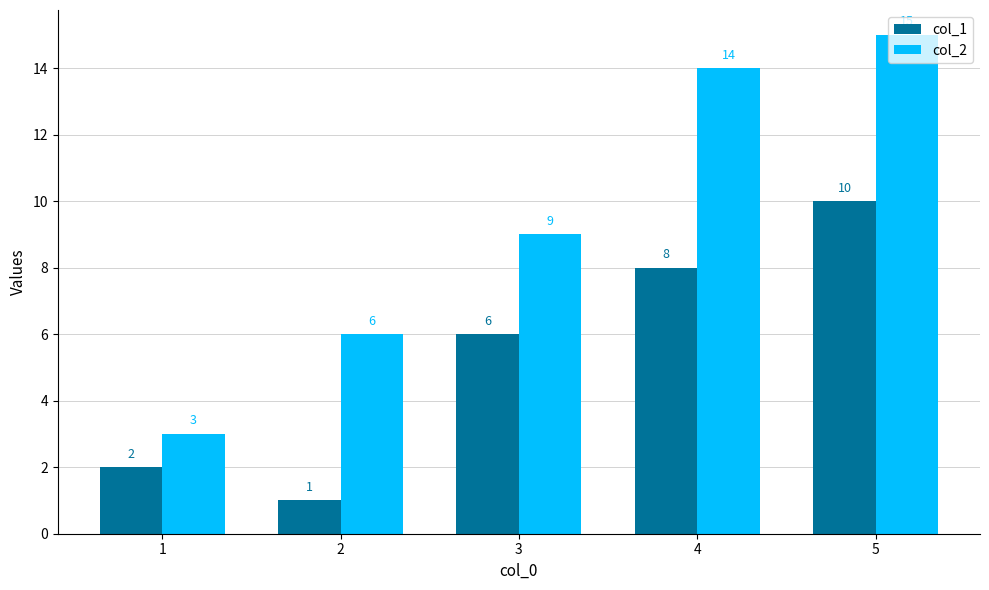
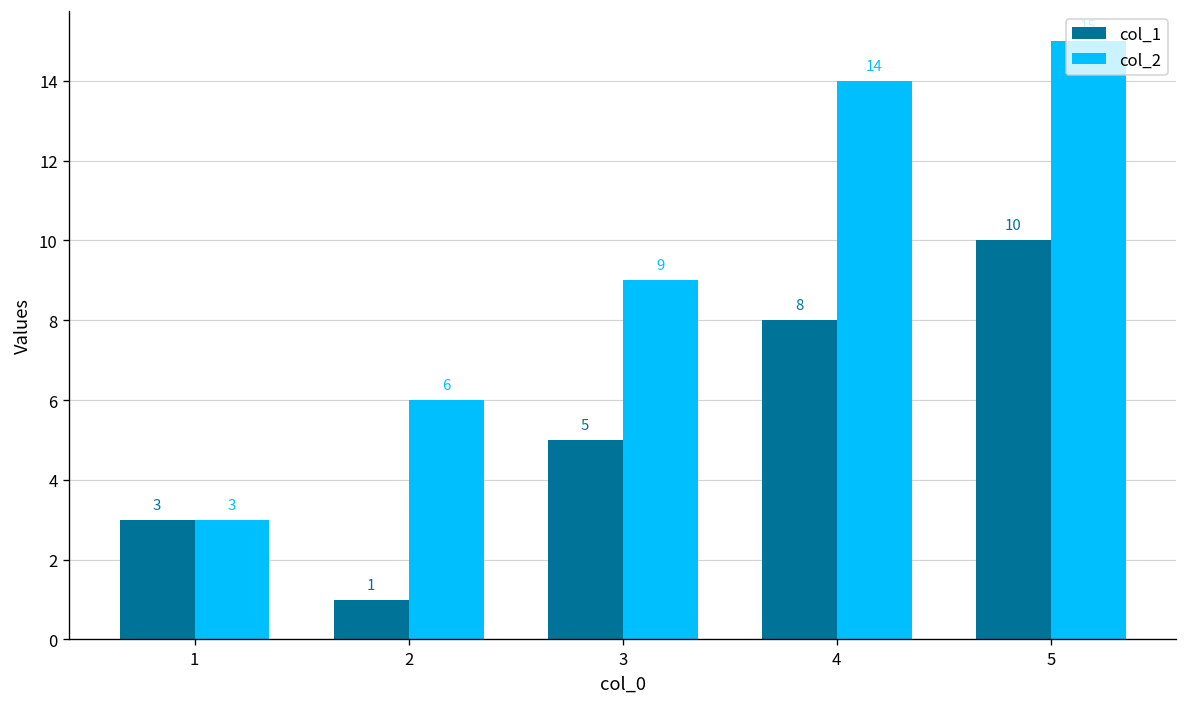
  {
    "col_1": {
-     "1": 2,
+     "1": 3,
      "2": 1,
-     "3": 6,
+     "3": 5,
      "4": 8,
      "5": 10
    },
    "col_2": {
      "1": 3,
      "2": 6,
      "3": 9,
      "4": 14
    }
  }
